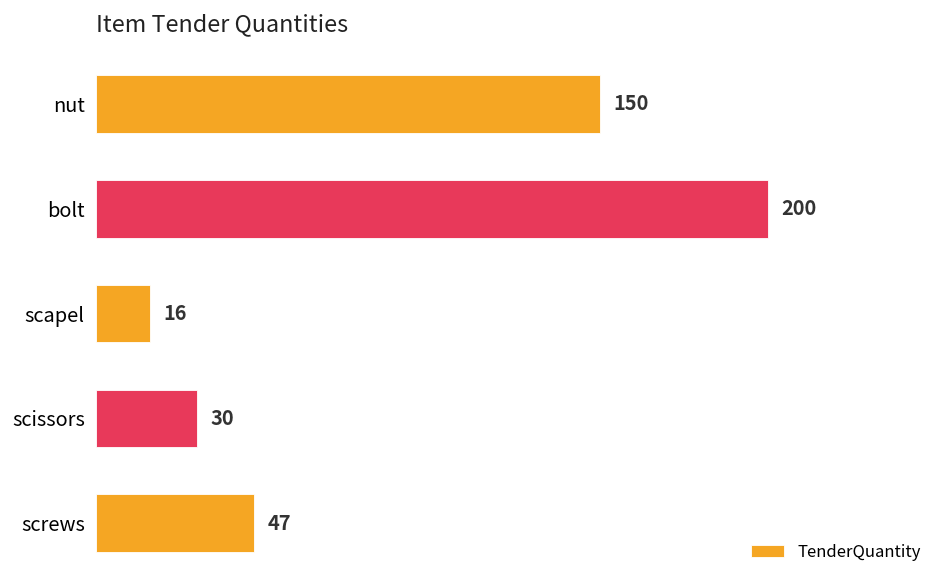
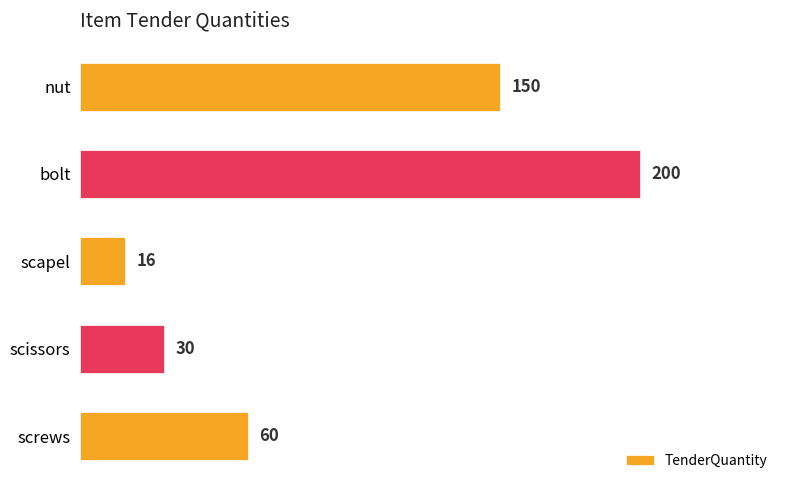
  {
    "nut": 150,
    "bolt": 200,
    "scapel": 16,
    "scissors": 30,
-   "screws": 47
+   "screws": 60
  }
